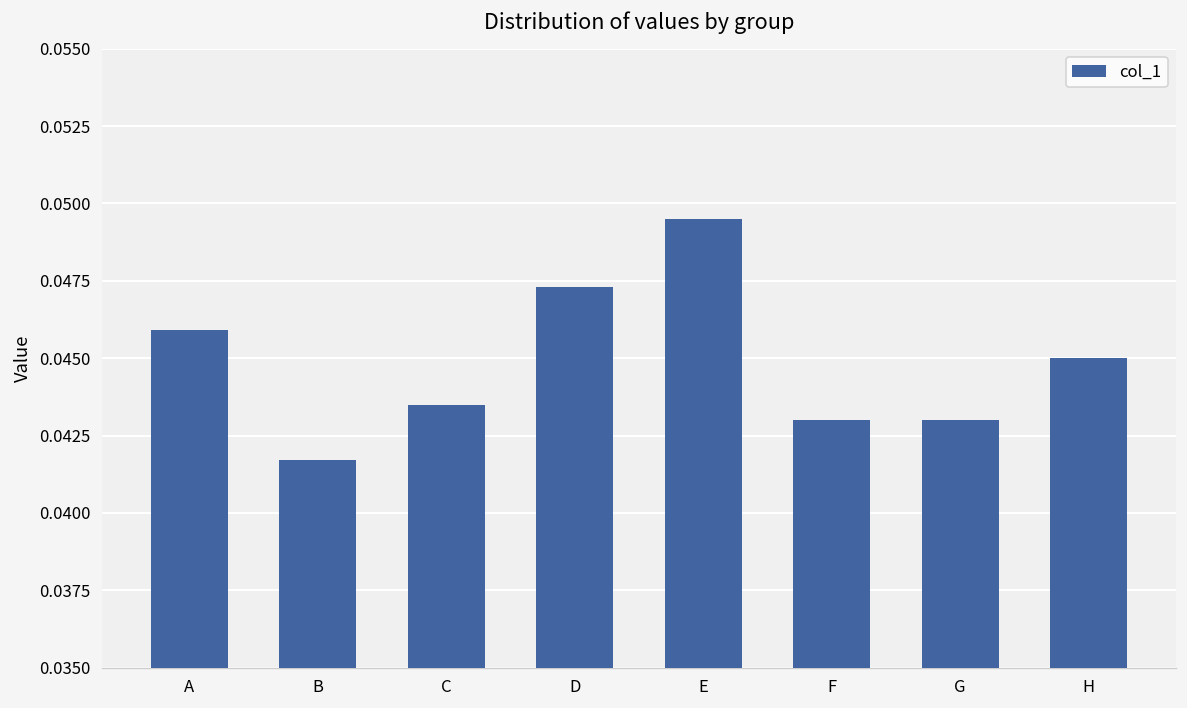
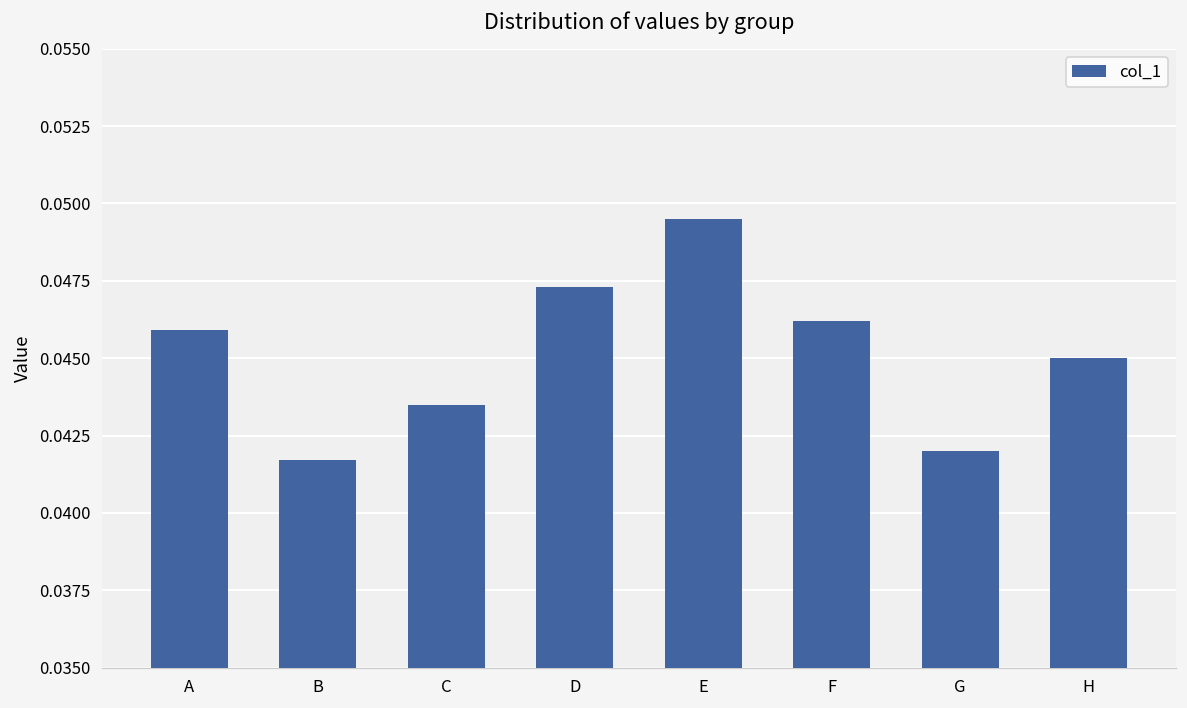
  {
    "A": 0.0459,
    "B": 0.0417,
    "C": 0.0435,
    "D": 0.0473,
    "E": 0.0495,
-   "F": 0.0430,
-   "G": 0.043,
+   "F": 0.0462,
+   "G": 0.042,
    "H": 0.0450
  }
